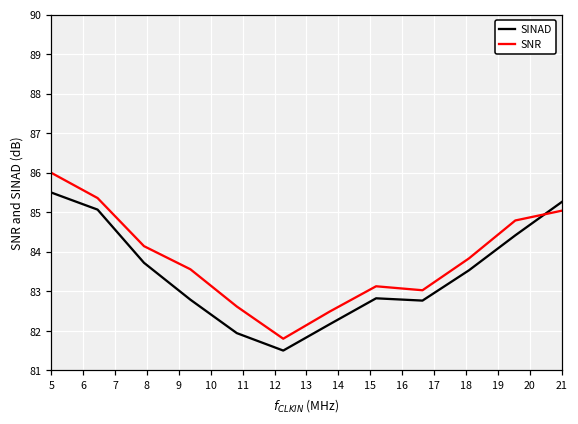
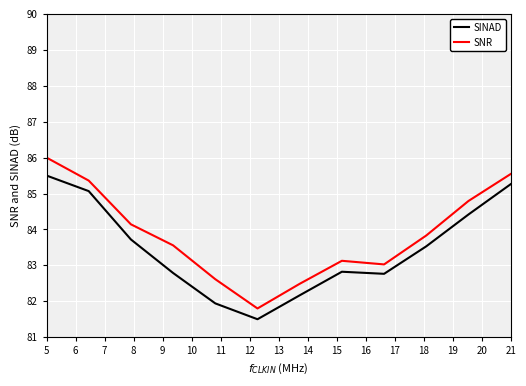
  {
    "SINAD": {
      "5": 85.5,
      "21": 85.3
    },
    "SNR": {
      "5": 86.0,
-     "21": 85.0
+     "21": 85.5
    }
  }
